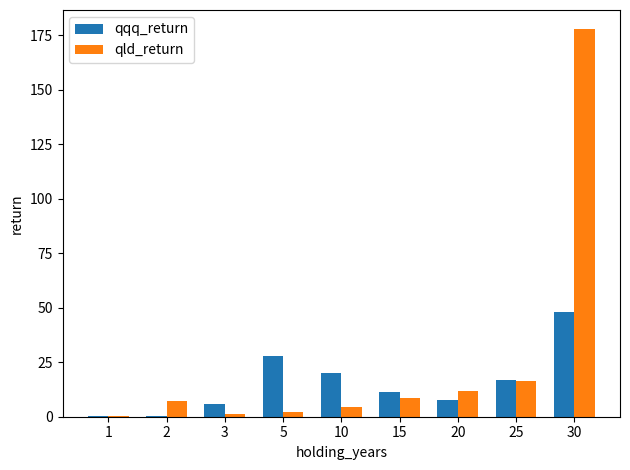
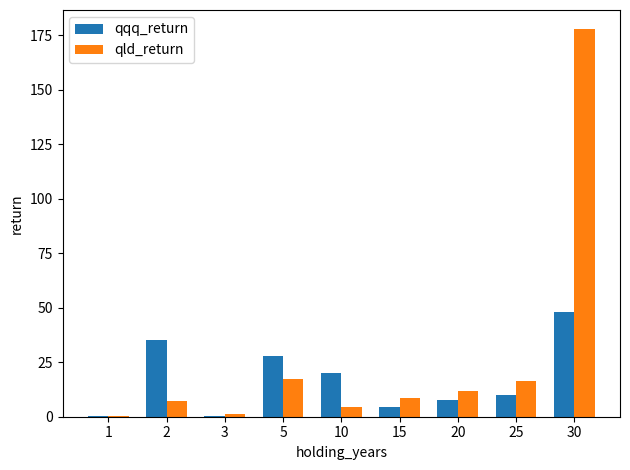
  {
    "qqq_return": {
-     "2": 0,
-     "3": 6,
+     "2": 35,
+     "3": 1,
      "5": 28,
      "10": 20,
-     "15": 11,
+     "15": 5,
      "20": 8,
-     "25": 17,
+     "25": 10,
      "30": 48
    },
    "qld_return": {
      "2": 7,
-     "5": 2,
+     "5": 17,
      "10": 4,
      "15": 9,
      "20": 12,
      "25": 16,
      "30": 178
    }
  }
